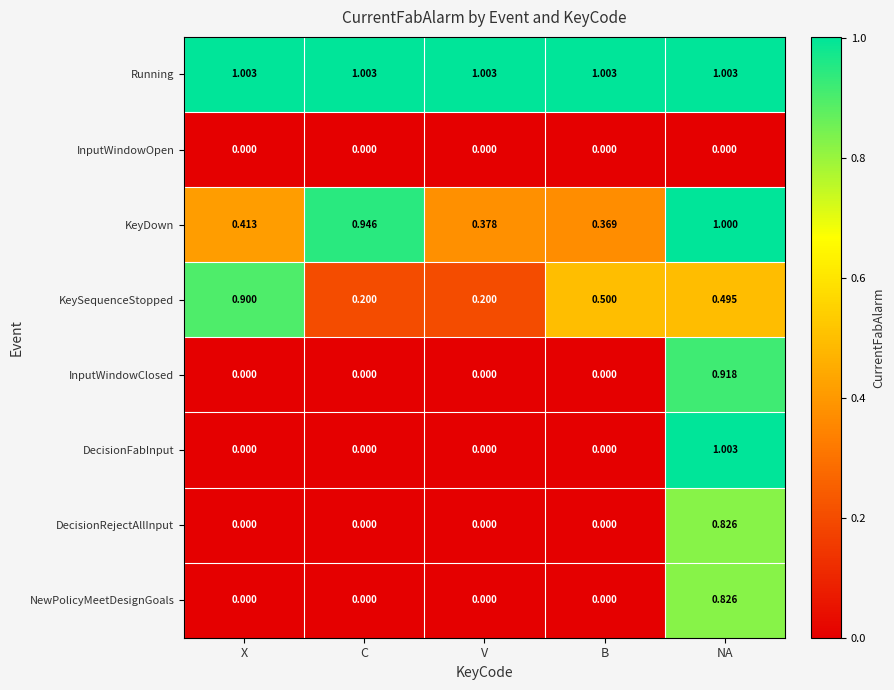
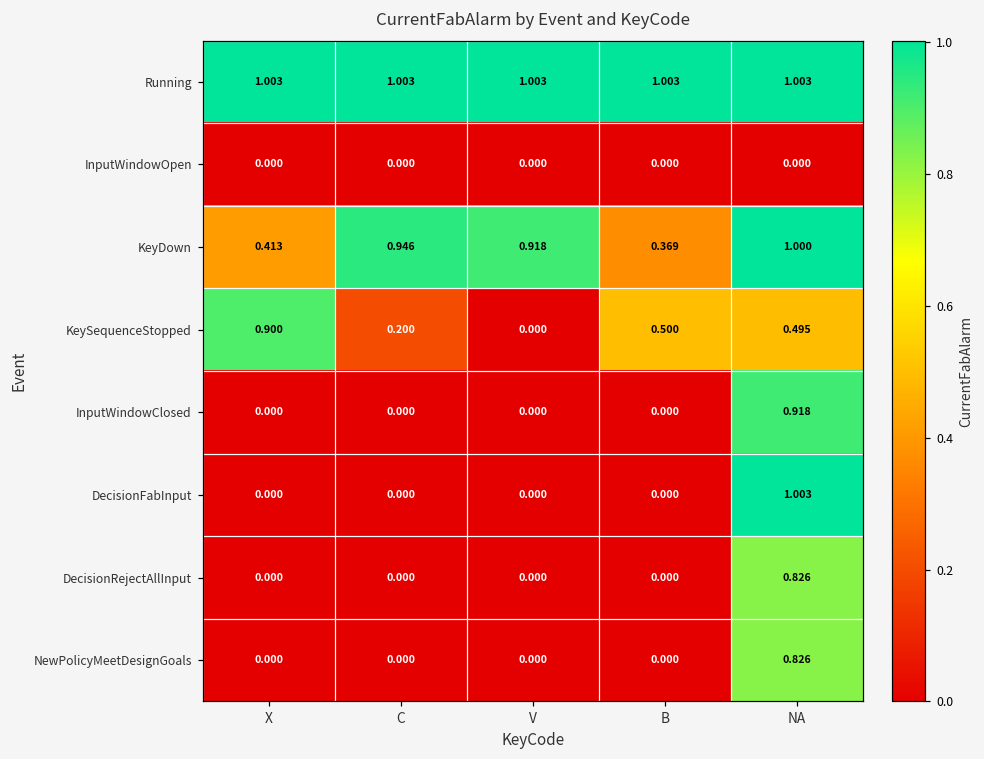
  {
    "Running": {
      "X": 1.003,
      "C": 1.003,
      "V": 1.003,
      "B": 1.003,
      "NA": 1.003
    },
    "InputWindowOpen": {
      "X": 0.000,
      "C": 0.000,
      "V": 0.000,
      "B": 0.000,
      "NA": 0.000
    },
    "KeyDown": {
      "X": 0.413,
      "C": 0.946,
-     "V": 0.378,
+     "V": 0.918,
      "B": 0.369,
      "NA": 1.000
    },
    "KeySequenceStopped": {
      "X": 0.900,
      "C": 0.200,
-     "V": 0.200,
+     "V": 0.000,
      "B": 0.500,
      "NA": 0.495
    },
    "InputWindowClosed": {
      "X": 0.000,
      "C": 0.000,
      "V": 0.000,
      "B": 0.000,
      "NA": 0.918
    },
    "DecisionFabInput": {
      "X": 0.000,
      "C": 0.000,
      "V": 0.000,
      "B": 0.000,
      "NA": 1.003
    },
    "DecisionRejectAllInput": {
      "X": 0.000,
      "C": 0.000,
      "V": 0.000,
      "B": 0.000,
      "NA": 0.826
    },
    "NewPolicyMeetDesignGoals": {
      "X": 0.000,
      "C": 0.000,
      "V": 0.000,
      "B": 0.000,
      "NA": 0.826
    }
  }
